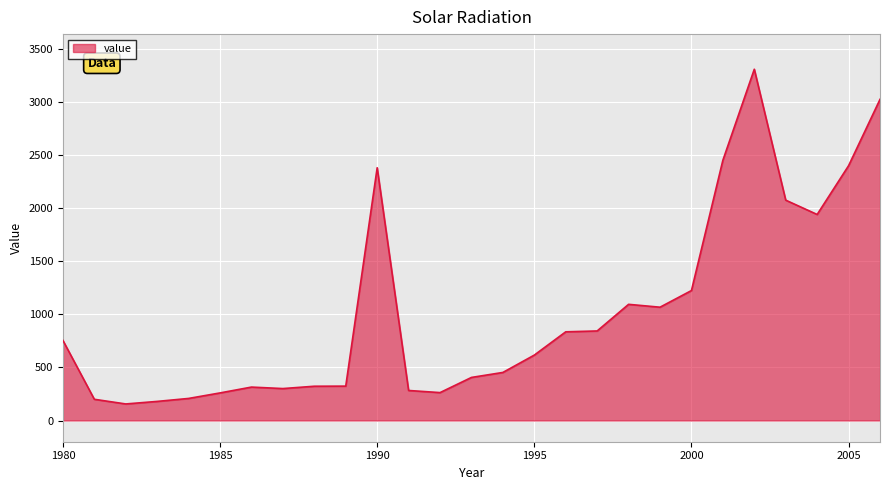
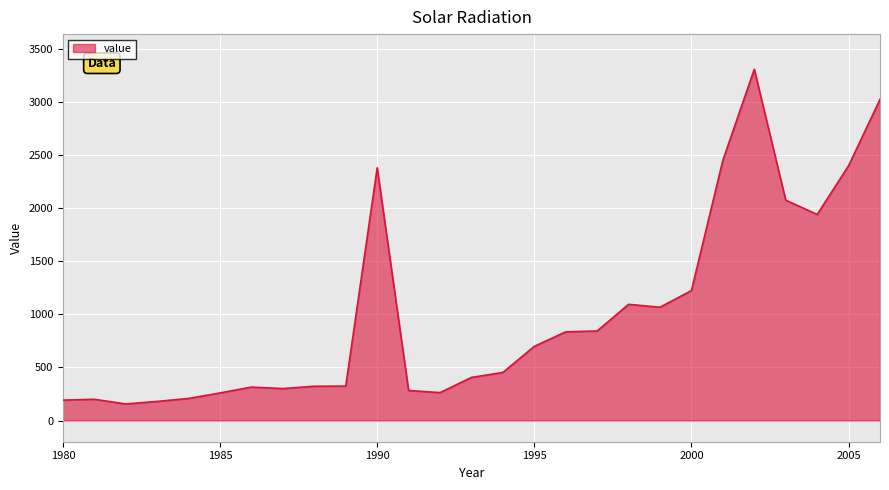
  {
-   "1980": 760,
+   "1980": 190,
    "1985": 260,
    "1990": 2380,
-   "1995": 620,
+   "1995": 700,
    "2000": 1230,
    "2005": 2400
  }
